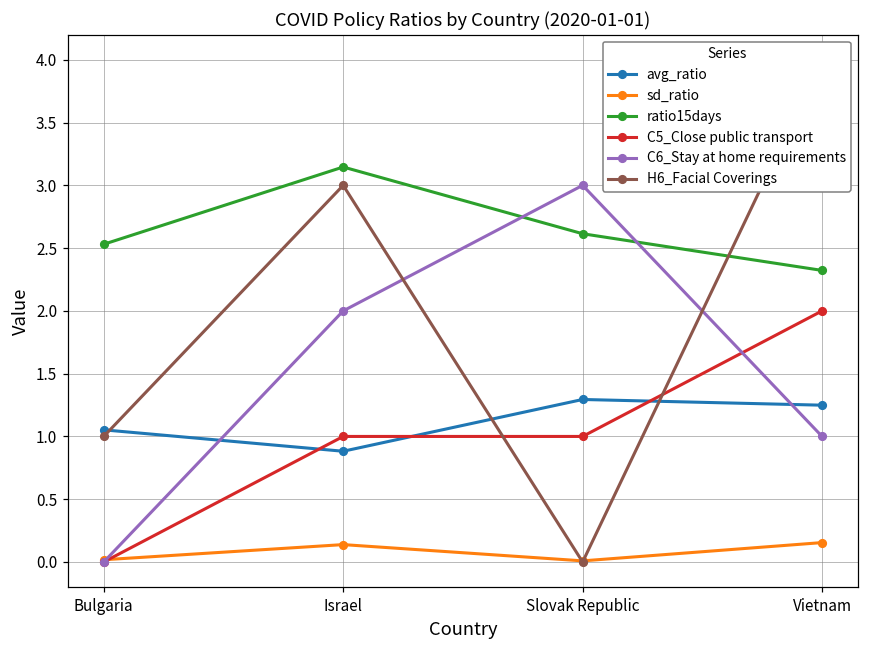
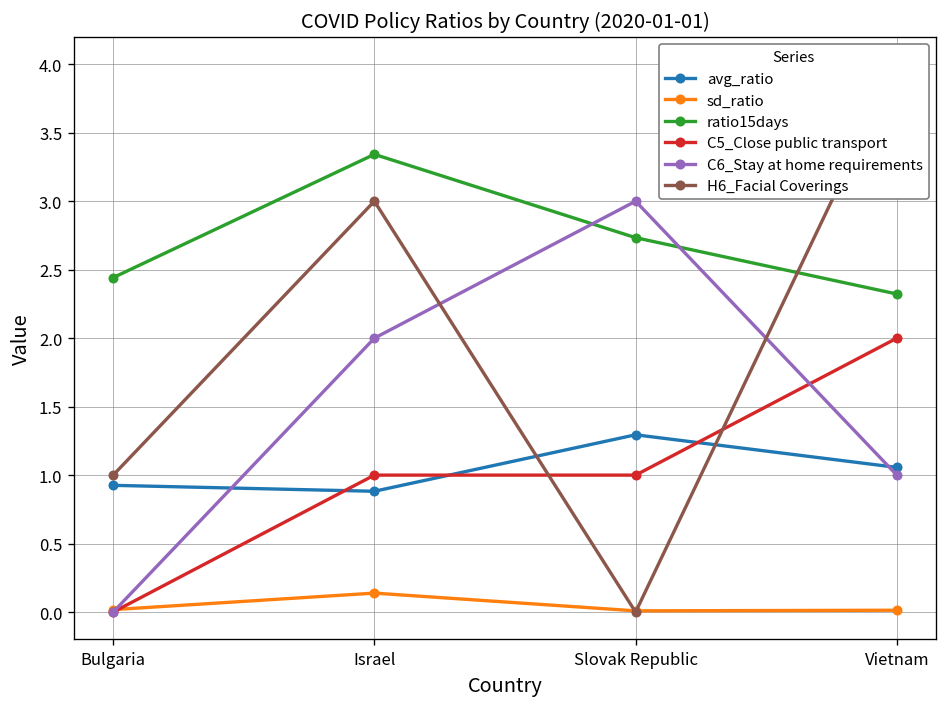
  {
    "avg_ratio": {
-     "Bulgaria": 1.05,
+     "Bulgaria": 0.93,
      "Israel": 0.88,
      "Slovak Republic": 1.29,
-     "Vietnam": 1.25
+     "Vietnam": 1.06
    },
    "sd_ratio": {
      "Israel": 0.14,
-     "Vietnam": 0.15
+     "Vietnam": 0.01
    },
    "ratio15days": {
-     "Bulgaria": 2.53,
-     "Israel": 3.15,
-     "Slovak Republic": 2.61,
+     "Bulgaria": 2.44,
+     "Israel": 3.34,
+     "Slovak Republic": 2.73,
      "Vietnam": 2.32
    },
    "C5_Close public transport": {
      "Israel": 1.00,
      "Slovak Republic": 1.00,
      "Vietnam": 2.00
    },
    "C6_Stay at home requirements": {
      "Israel": 2.00,
      "Slovak Republic": 3.00,
      "Vietnam": 1.00
    },
    "H6_Facial Coverings": {
      "Bulgaria": 1.00,
      "Israel": 3.00
    }
  }
